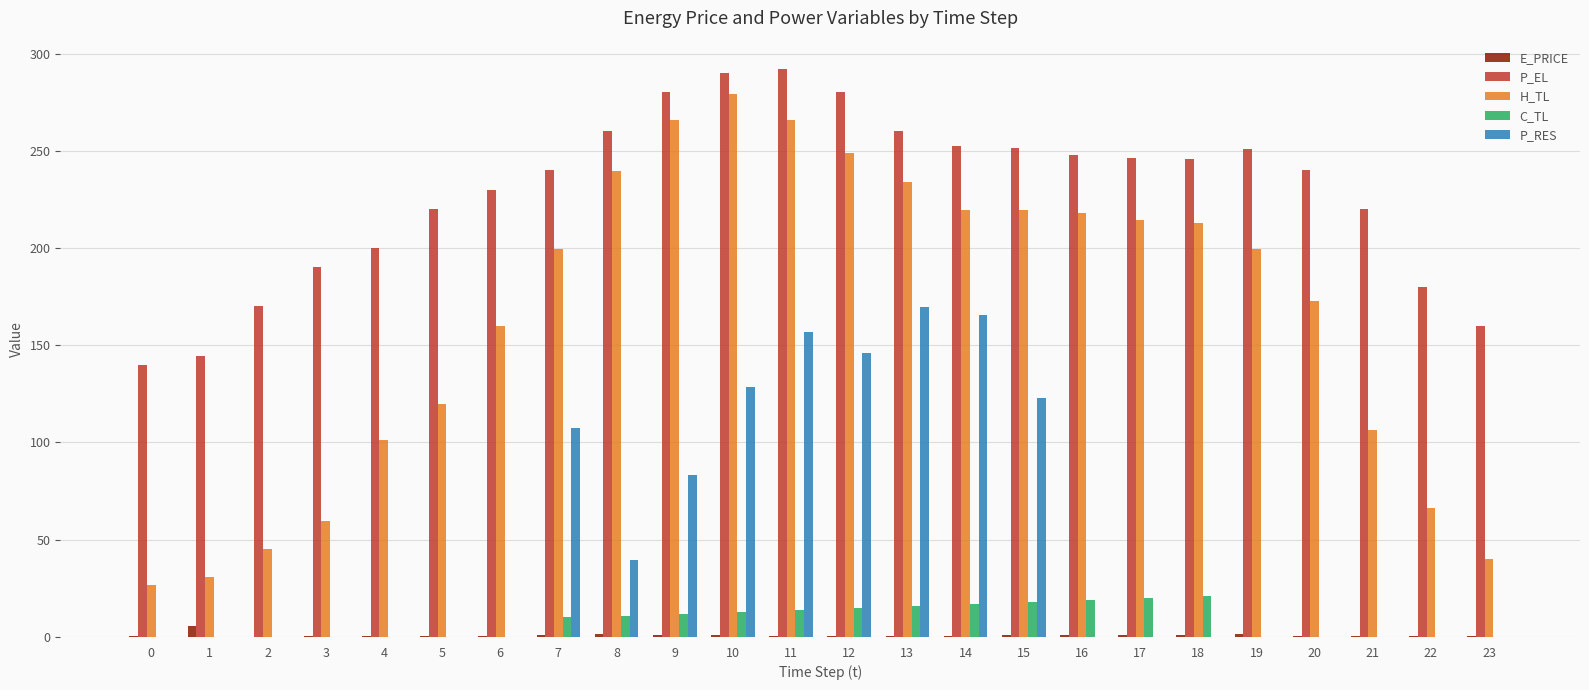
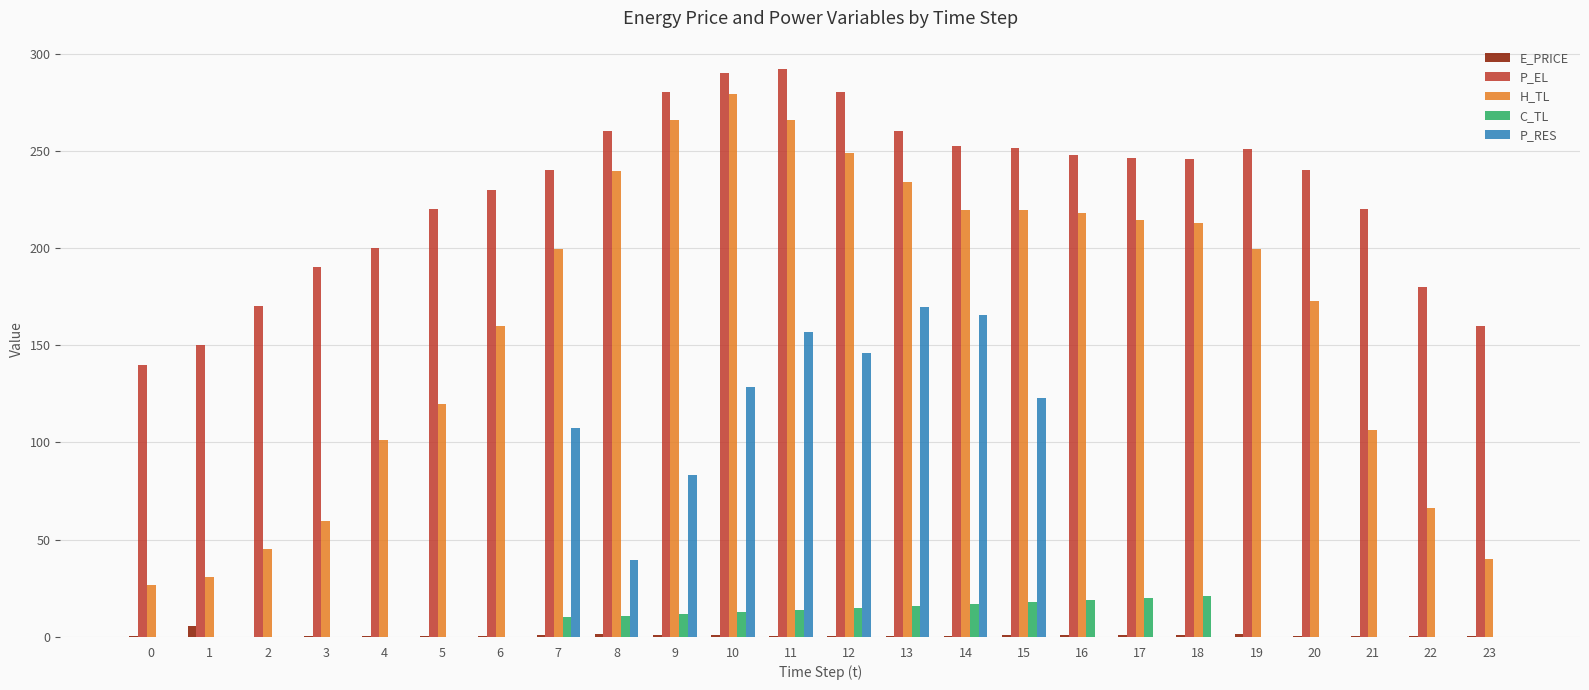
  {
    "E_PRICE": {
      "1": 6,
      "8": 1
    },
    "P_EL": {
      "0": 140,
-     "1": 144,
+     "1": 150,
      "2": 170,
      "3": 190,
      "4": 200,
      "5": 220,
      "6": 230,
      "7": 240,
      "8": 260,
      "9": 280,
      "10": 290,
      "11": 292,
      "12": 280,
      "13": 260,
      "14": 252,
      "15": 251,
      "16": 248,
      "17": 246,
      "18": 246,
      "19": 251,
      "20": 240,
      "21": 220,
      "22": 180,
      "23": 160
    },
    "H_TL": {
      "0": 27,
      "1": 31,
      "2": 45,
      "3": 60,
      "4": 101,
      "5": 120,
      "6": 160,
      "7": 200,
      "8": 239,
      "9": 266,
      "10": 279,
      "11": 266,
      "12": 249,
      "13": 234,
      "14": 219,
      "15": 219,
      "16": 218,
      "17": 214,
      "18": 213,
      "19": 200,
      "20": 173,
      "21": 106,
      "22": 66,
      "23": 40
    },
    "C_TL": {
      "0": 0,
      "1": 0,
      "2": 0,
      "3": 0,
      "4": 0,
      "5": 0,
      "6": 0,
      "7": 10,
      "8": 11,
      "9": 12,
      "10": 13,
      "11": 14,
      "12": 15,
      "13": 16,
      "14": 17,
      "15": 18,
      "16": 19,
      "17": 20,
      "18": 21,
      "19": 0,
      "20": 0,
      "21": 0,
      "22": 0,
      "23": 0
    },
    "P_RES": {
      "0": 0,
      "1": 0,
      "2": 0,
      "3": 0,
      "4": 0,
      "5": 0,
      "6": 0,
      "7": 107,
      "8": 40,
      "9": 83,
      "10": 128,
      "11": 157,
      "12": 146,
      "13": 170,
      "14": 165,
      "15": 123,
      "16": 0,
      "17": 0,
      "18": 0,
      "19": 0,
      "20": 0,
      "21": 0,
      "22": 0,
      "23": 0
    }
  }
